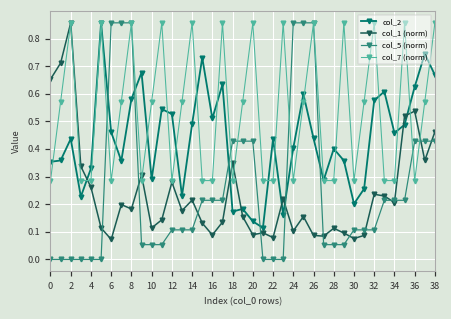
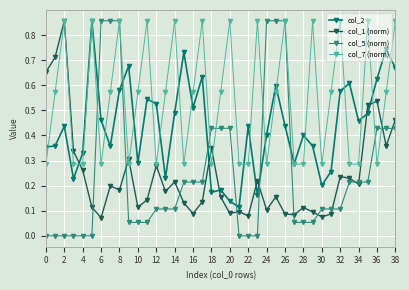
  {
    "col_7 (norm)": {
      "0": 0.29,
      "4": 0.29,
      "6": 0.29,
      "10": 0.57,
      "14": 0.86,
-     "16": 0.29,
+     "16": 0.57,
      "18": 0.29,
      "20": 0.86,
      "22": 0.29,
      "24": 0.29,
      "28": 0.29,
      "30": 0.29,
      "34": 0.29,
      "36": 0.29,
      "38": 0.86
    }
  }
